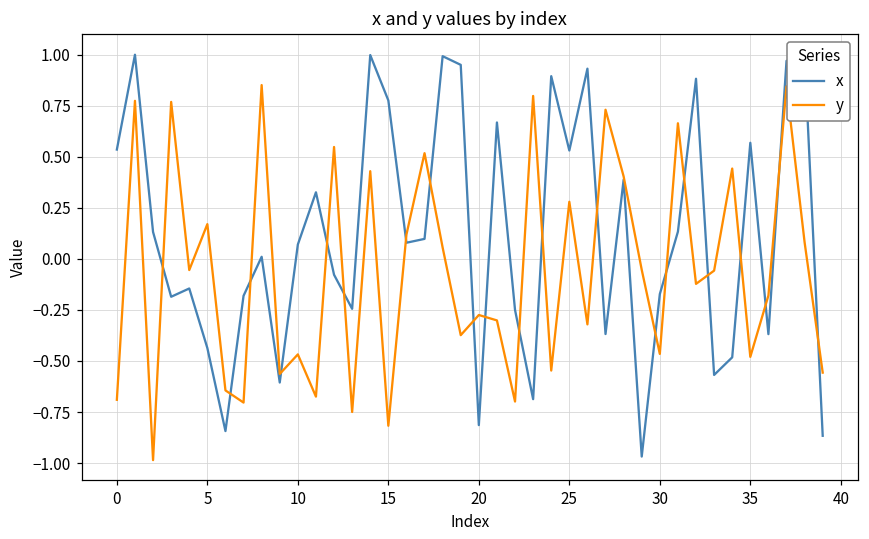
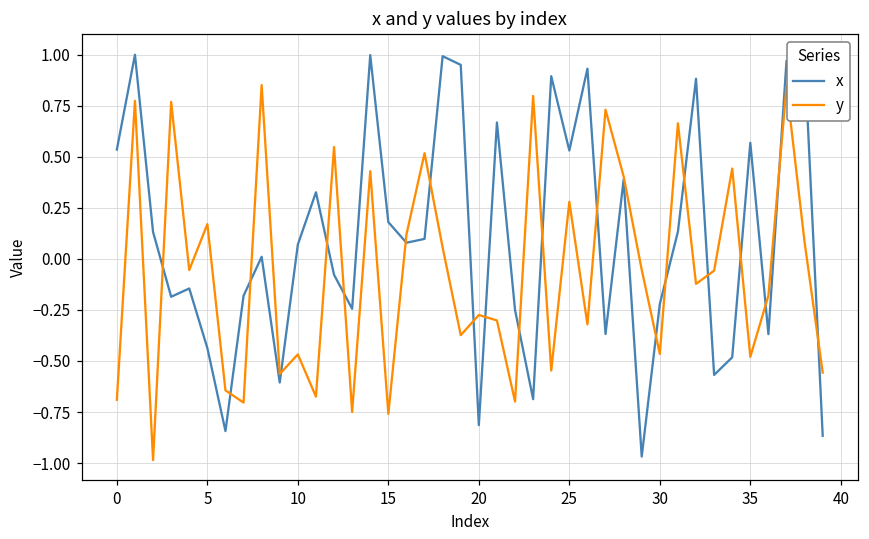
  {
    "x": {
      "0": 0.54,
      "5": -0.44,
      "10": 0.07,
-     "15": 0.78,
+     "15": 0.18,
      "20": -0.81,
      "25": 0.53,
-     "30": -0.17,
+     "30": -0.22,
      "35": 0.57
    },
    "y": {
      "0": -0.69,
      "5": 0.17,
      "10": -0.47,
-     "15": -0.82,
+     "15": -0.76,
      "20": -0.27,
      "25": 0.28,
      "30": -0.47,
      "35": -0.48
    }
  }
